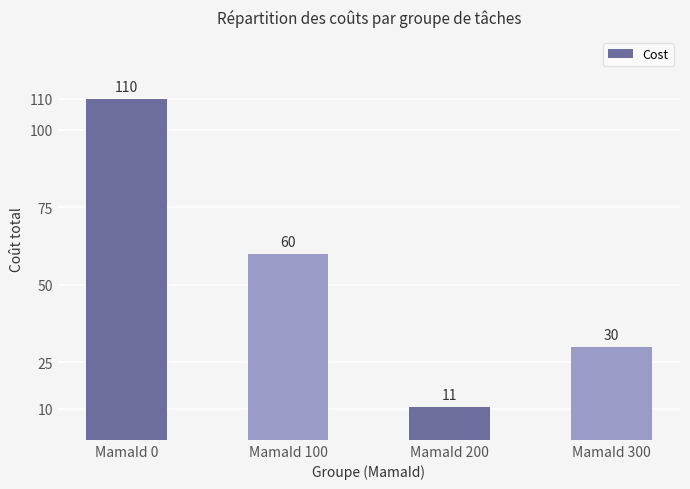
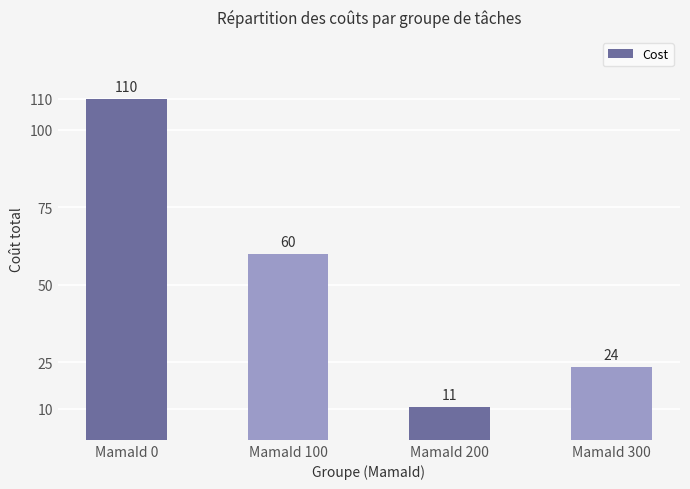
  {
    "MamaId 0": 110,
    "MamaId 100": 60,
    "MamaId 200": 11,
-   "MamaId 300": 30
+   "MamaId 300": 24
  }
